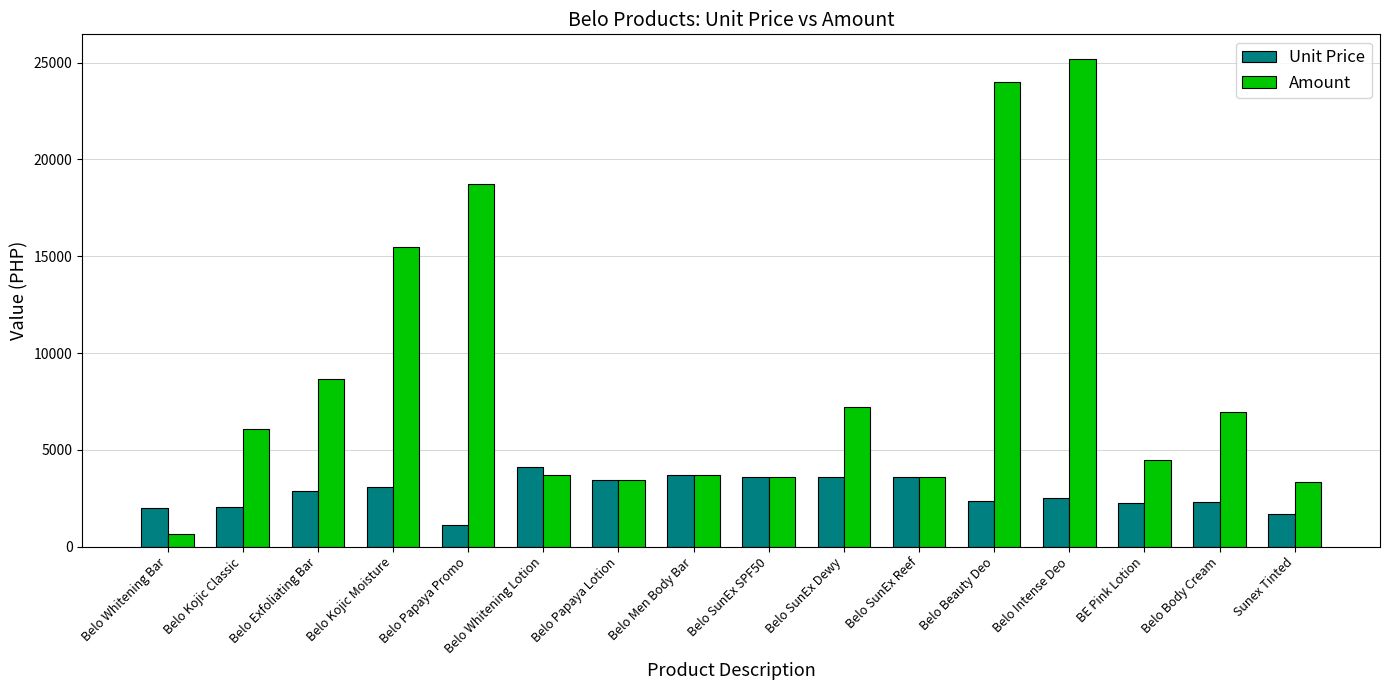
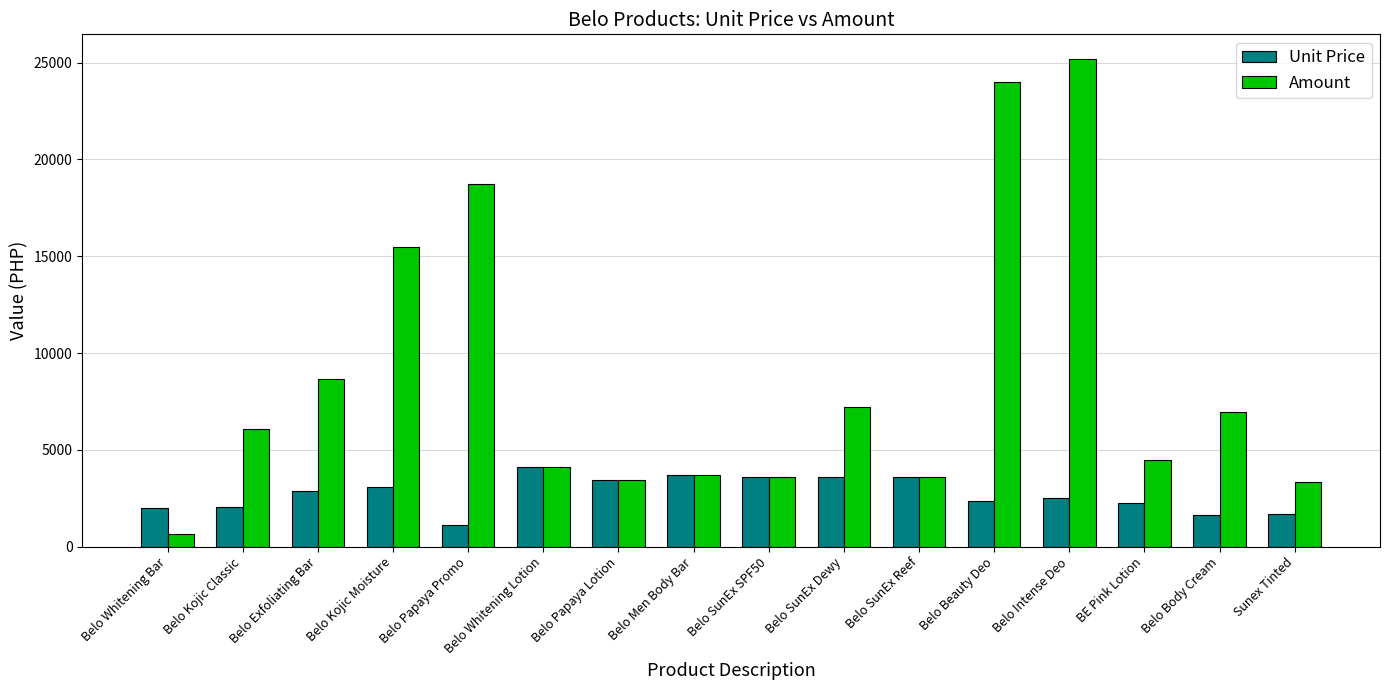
  {
    "Unit Price": {
      "Belo Whitening Bar": 2000,
      "Belo Kojic Classic": 2000,
      "Belo Exfoliating Bar": 2900,
      "Belo Kojic Moisture": 3100,
      "Belo Papaya Promo": 1100,
      "Belo Whitening Lotion": 4100,
      "Belo Papaya Lotion": 3400,
      "Belo Men Body Bar": 3700,
      "Belo SunEx SPF50": 3600,
      "Belo SunEx Dewy": 3600,
      "Belo SunEx Reef": 3600,
      "Belo Beauty Deo": 2400,
      "Belo Intense Deo": 2500,
      "BE Pink Lotion": 2200,
-     "Belo Body Cream": 2300,
+     "Belo Body Cream": 1600,
      "Sunex Tinted": 1700
    },
    "Amount": {
      "Belo Whitening Bar": 700,
      "Belo Kojic Classic": 6100,
      "Belo Exfoliating Bar": 8700,
      "Belo Kojic Moisture": 15500,
      "Belo Papaya Promo": 18700,
-     "Belo Whitening Lotion": 3700,
+     "Belo Whitening Lotion": 4100,
      "Belo Papaya Lotion": 3400,
      "Belo Men Body Bar": 3700,
      "Belo SunEx SPF50": 3600,
      "Belo SunEx Dewy": 7200,
      "Belo SunEx Reef": 3600,
      "Belo Beauty Deo": 24000,
      "Belo Intense Deo": 25200,
      "BE Pink Lotion": 4500,
      "Belo Body Cream": 6900,
      "Sunex Tinted": 3300
    }
  }
